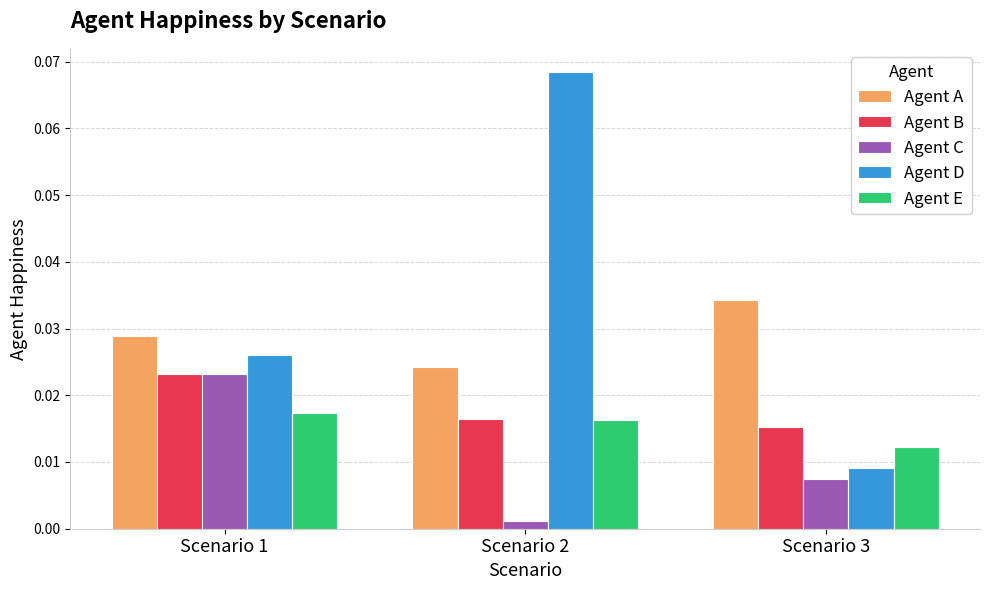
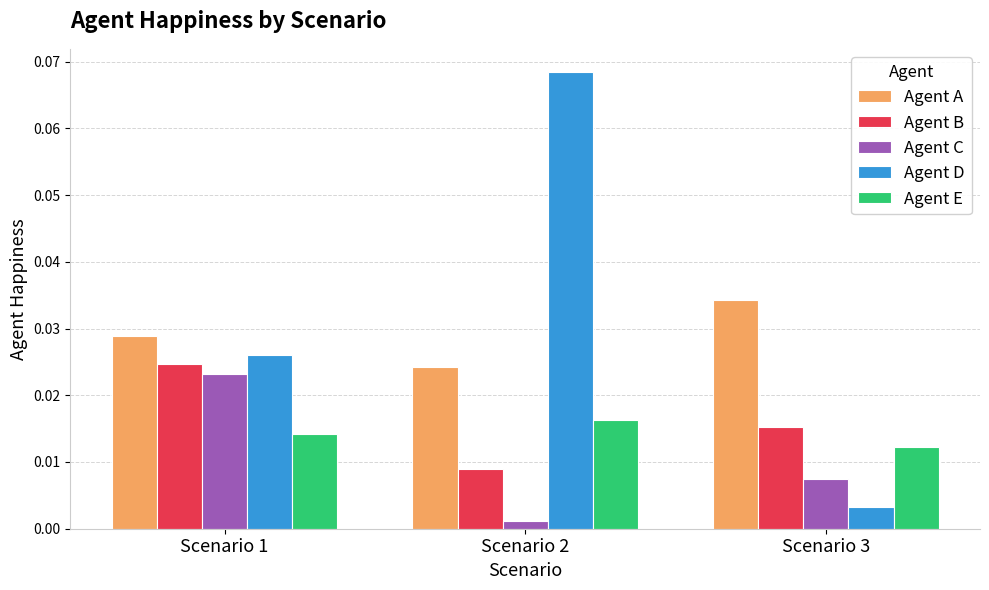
  {
    "Agent A": {
      "Scenario 1": 0.029,
      "Scenario 2": 0.024,
      "Scenario 3": 0.034
    },
    "Agent B": {
-     "Scenario 1": 0.023,
-     "Scenario 2": 0.016,
+     "Scenario 1": 0.025,
+     "Scenario 2": 0.009,
      "Scenario 3": 0.015
    },
    "Agent C": {
      "Scenario 1": 0.023,
      "Scenario 2": 0.001,
      "Scenario 3": 0.007
    },
    "Agent D": {
      "Scenario 1": 0.026,
      "Scenario 2": 0.068,
-     "Scenario 3": 0.009
+     "Scenario 3": 0.003
    },
    "Agent E": {
-     "Scenario 1": 0.017,
+     "Scenario 1": 0.014,
      "Scenario 2": 0.016,
      "Scenario 3": 0.012
    }
  }
